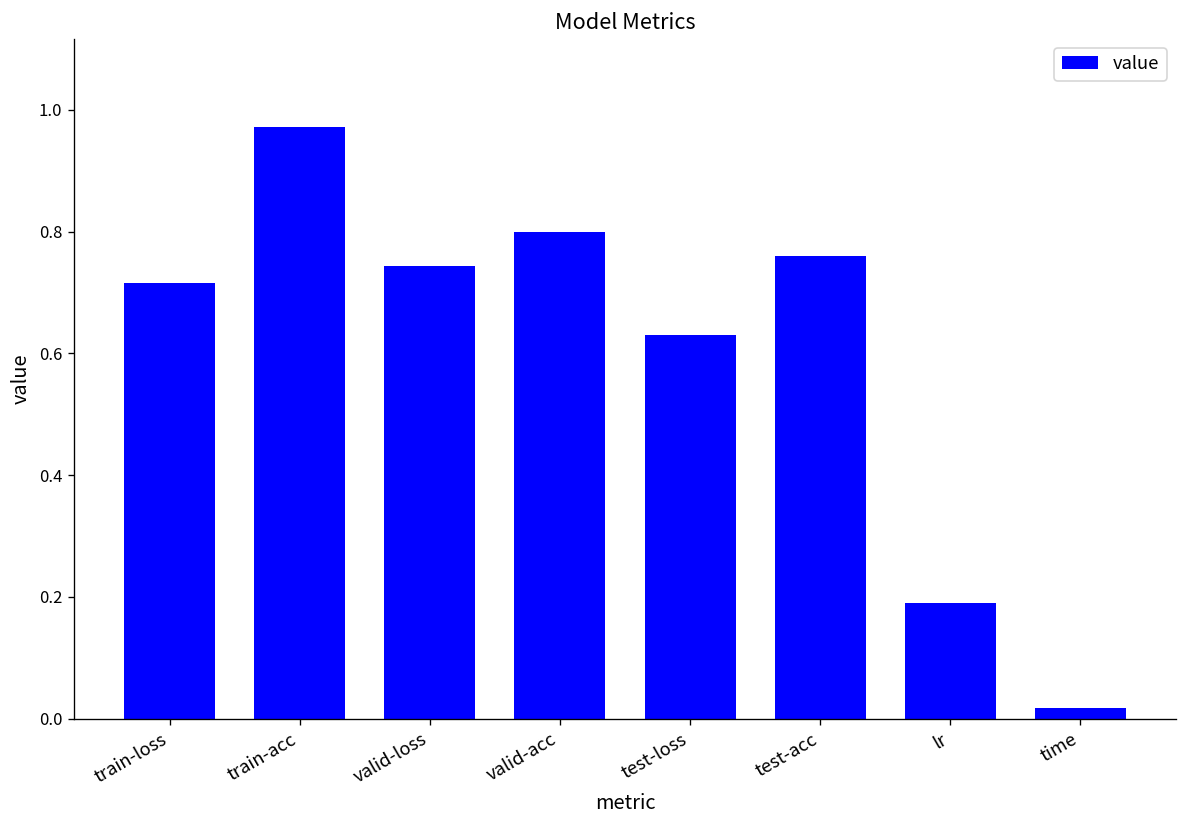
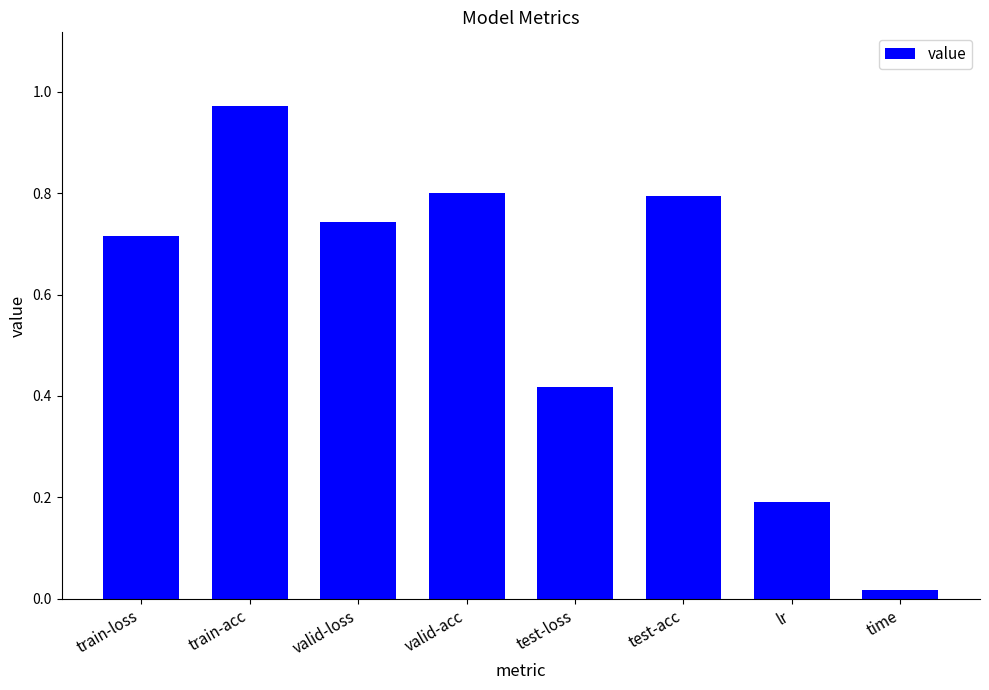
  {
    "train-loss": 0.72,
    "train-acc": 0.97,
    "valid-loss": 0.74,
    "valid-acc": 0.80,
-   "test-loss": 0.63,
-   "test-acc": 0.76,
+   "test-loss": 0.42,
+   "test-acc": 0.79,
    "lr": 0.19,
    "time": 0.02
  }
